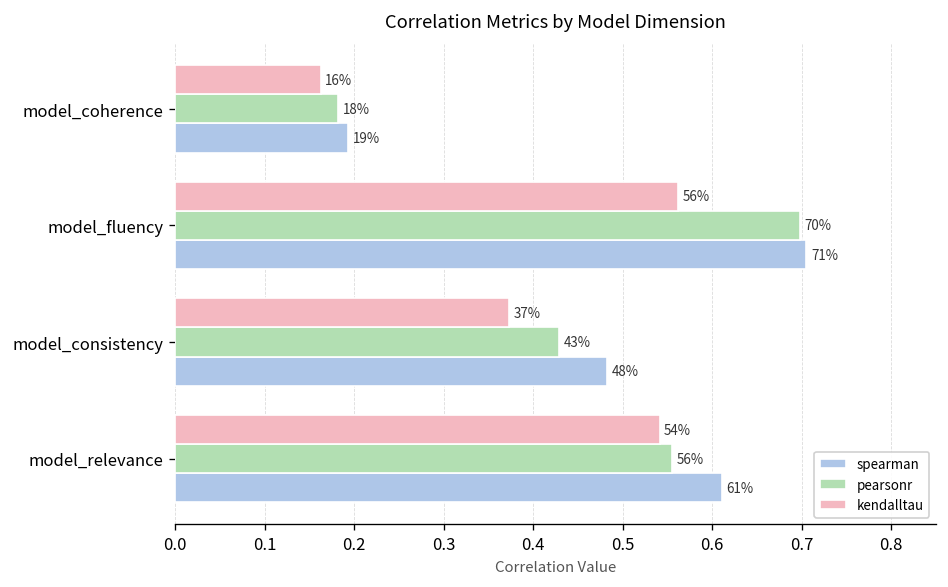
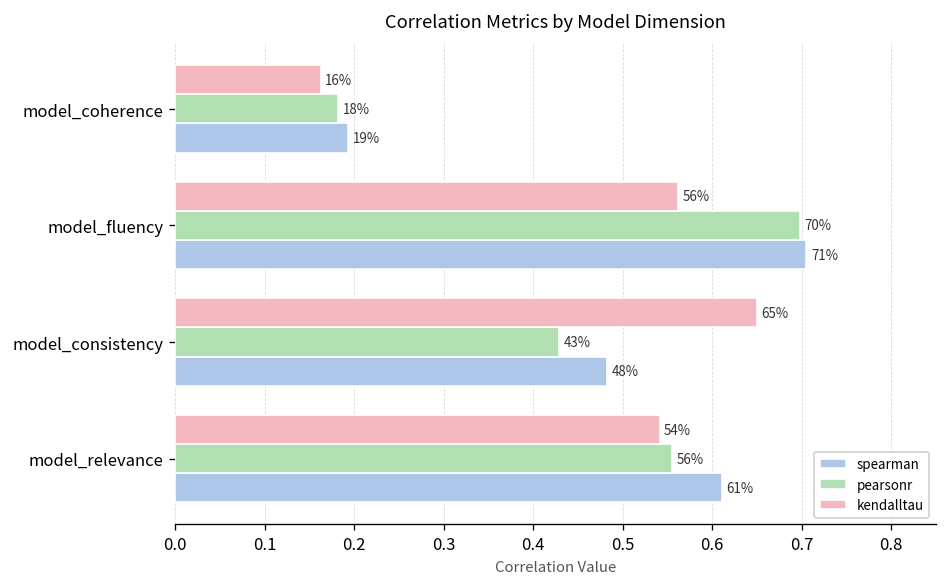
  {
    "kendalltau": {
      "model_coherence": "16%",
      "model_fluency": "56%",
-     "model_consistency": "37%",
+     "model_consistency": "65%",
      "model_relevance": "54%"
    }
  }
